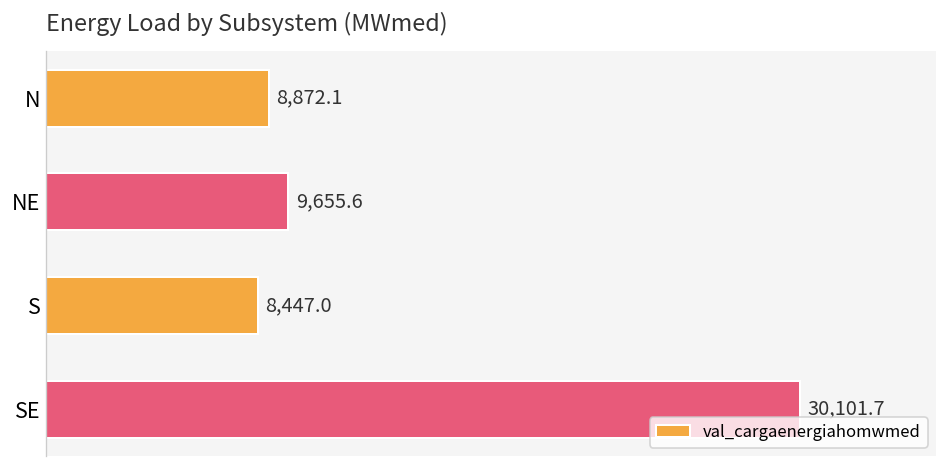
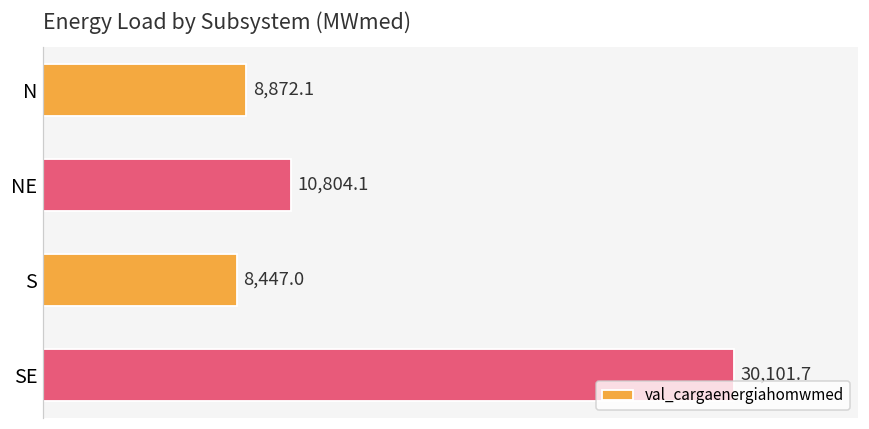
  {
    "N": "8,872.1",
-   "NE": "9,655.6",
+   "NE": "10,804.1",
    "S": "8,447.0"
  }
